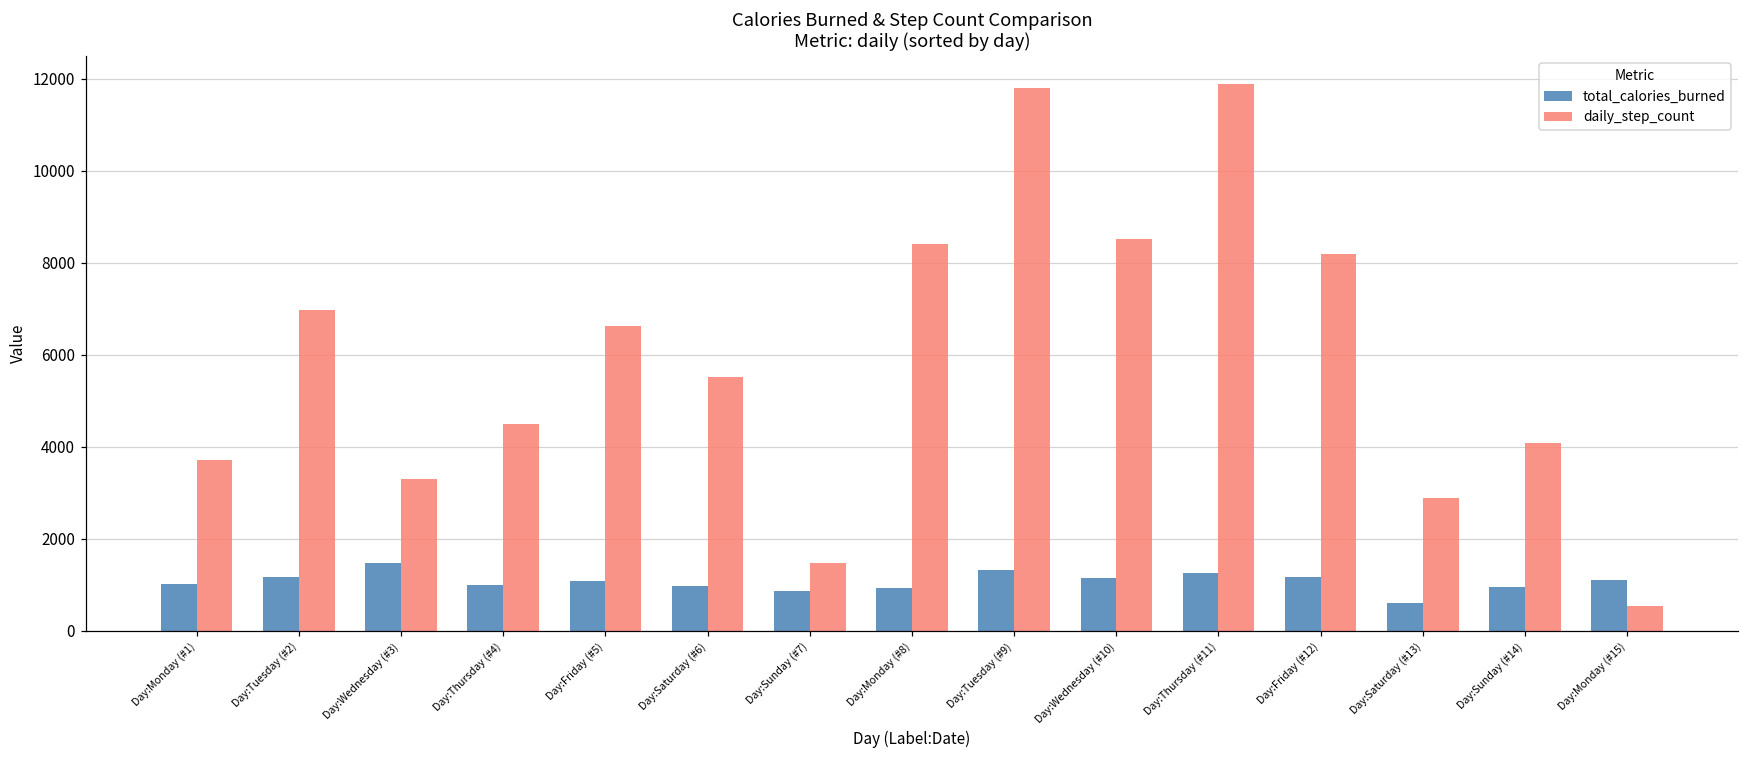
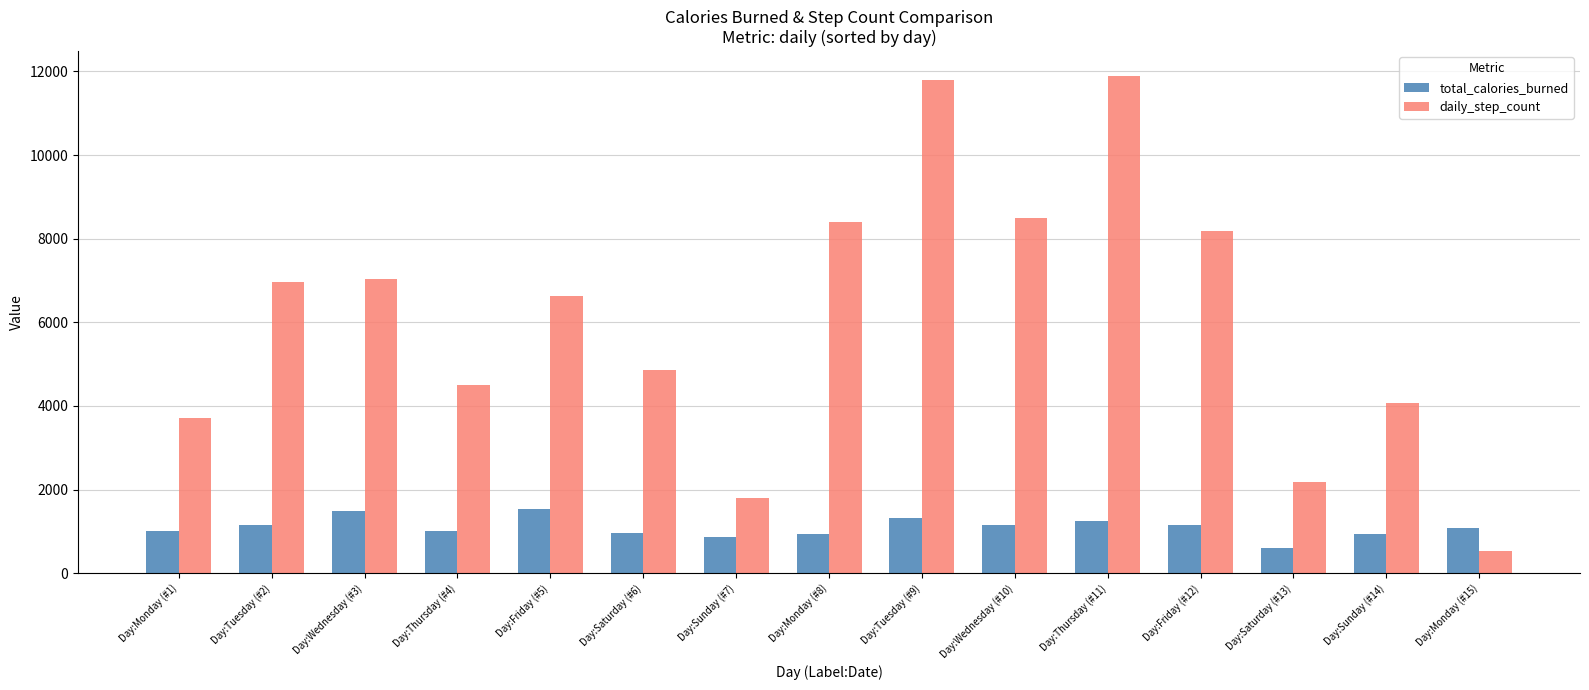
  {
    "total_calories_burned": {
      "Day:Monday (#1)": 1000,
      "Day:Tuesday (#2)": 1200,
      "Day:Wednesday (#3)": 1500,
      "Day:Thursday (#4)": 1000,
-     "Day:Friday (#5)": 1100,
+     "Day:Friday (#5)": 1500,
      "Day:Saturday (#6)": 1000,
      "Day:Sunday (#7)": 900,
      "Day:Monday (#8)": 900,
      "Day:Tuesday (#9)": 1300,
      "Day:Wednesday (#10)": 1200,
      "Day:Thursday (#11)": 1300,
      "Day:Friday (#12)": 1200,
      "Day:Saturday (#13)": 600,
      "Day:Sunday (#14)": 900,
      "Day:Monday (#15)": 1100
    },
    "daily_step_count": {
      "Day:Monday (#1)": 3700,
      "Day:Tuesday (#2)": 7000,
-     "Day:Wednesday (#3)": 3300,
+     "Day:Wednesday (#3)": 7000,
      "Day:Thursday (#4)": 4500,
      "Day:Friday (#5)": 6600,
-     "Day:Saturday (#6)": 5500,
-     "Day:Sunday (#7)": 1500,
+     "Day:Saturday (#6)": 4900,
+     "Day:Sunday (#7)": 1800,
      "Day:Monday (#8)": 8400,
      "Day:Tuesday (#9)": 11800,
      "Day:Wednesday (#10)": 8500,
      "Day:Thursday (#11)": 11900,
      "Day:Friday (#12)": 8200,
-     "Day:Saturday (#13)": 2900,
+     "Day:Saturday (#13)": 2200,
      "Day:Sunday (#14)": 4100,
      "Day:Monday (#15)": 500
    }
  }
